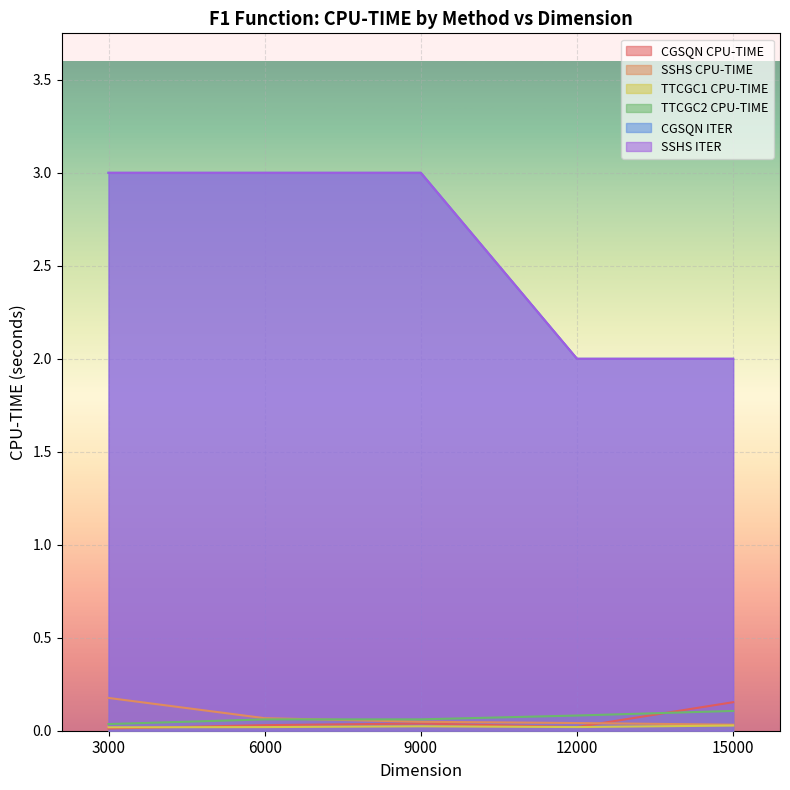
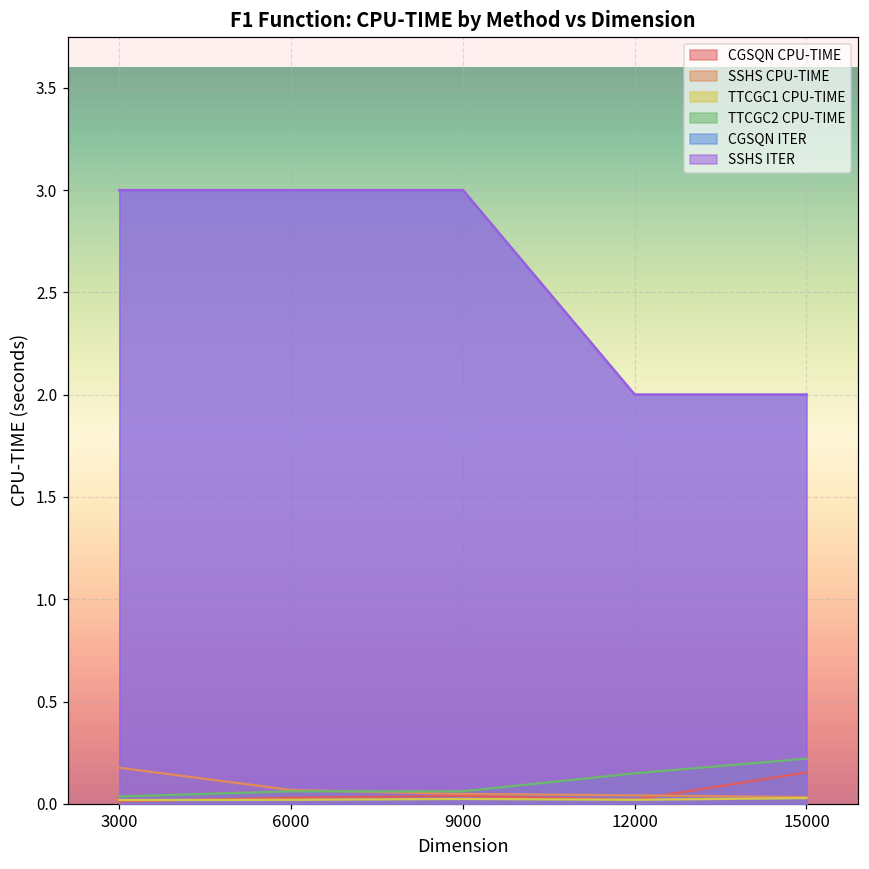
  {
    "TTCGC2 CPU-TIME": {
      "3000": 0.04,
-     "12000": 0.08,
-     "15000": 0.11
+     "12000": 0.15,
+     "15000": 0.22
    },
    "SSHS ITER": {
      "3000": 3.00,
      "6000": 3.00,
      "9000": 3.00,
      "12000": 2.00,
      "15000": 2.00
    }
  }
